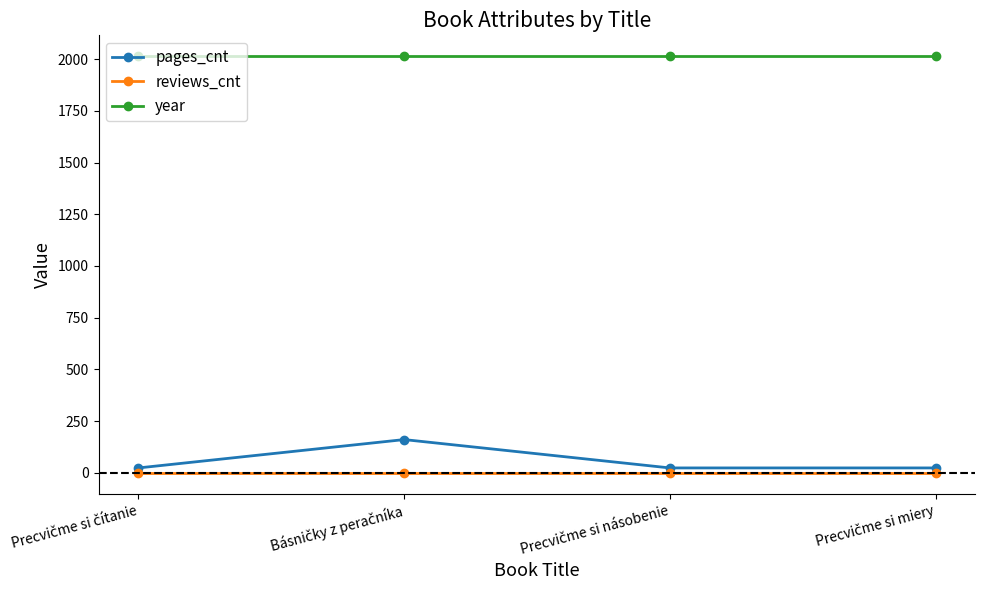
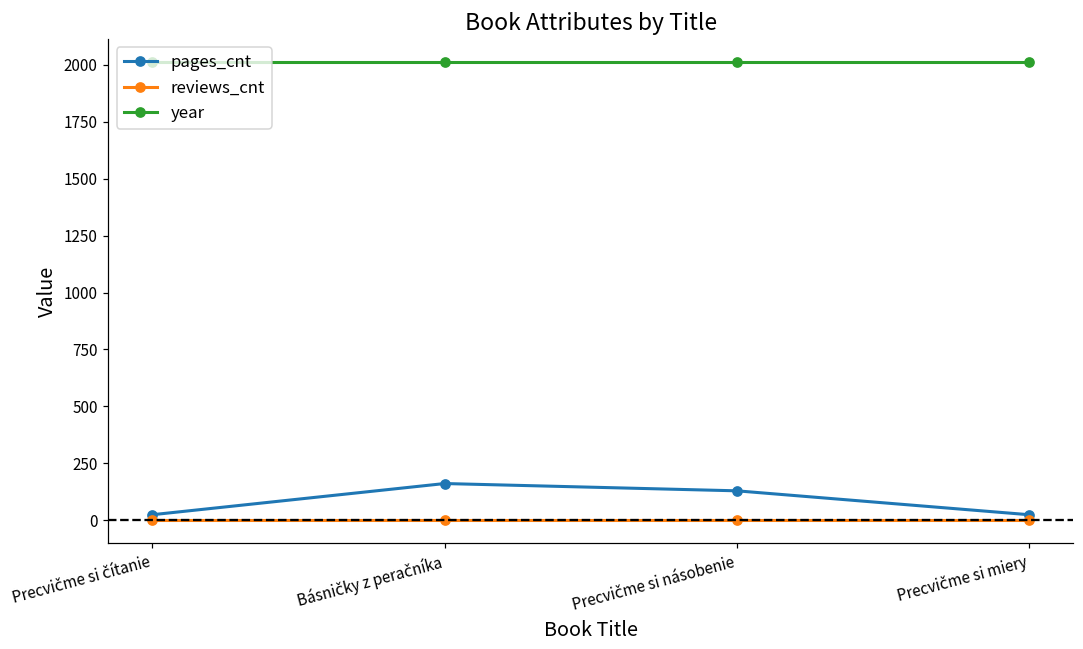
  {
    "pages_cnt": {
      "Precvičme si čítanie": 20,
      "Básničky z peračníka": 160,
-     "Precvičme si násobenie": 20,
+     "Precvičme si násobenie": 130,
      "Precvičme si miery": 20
    },
    "reviews_cnt": {
      "Precvičme si čítanie": 0,
      "Básničky z peračníka": 0,
      "Precvičme si násobenie": 0,
      "Precvičme si miery": 0
    },
    "year": {
      "Básničky z peračníka": 2010,
      "Precvičme si násobenie": 2010,
      "Precvičme si miery": 2010
    }
  }
